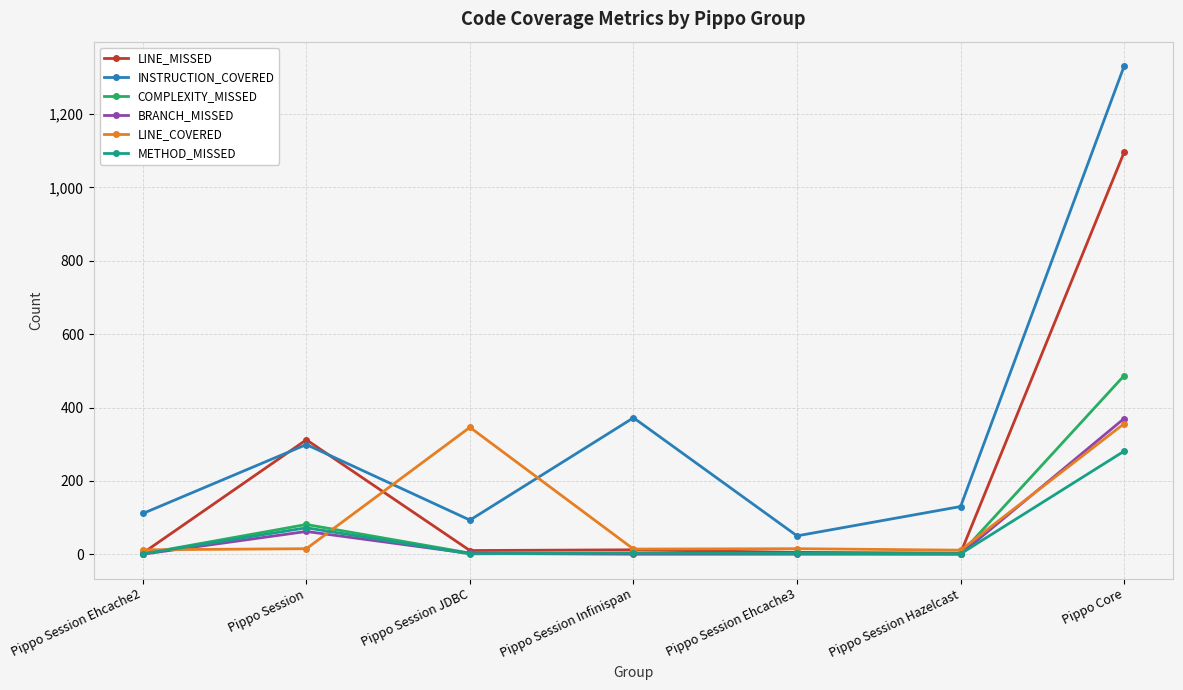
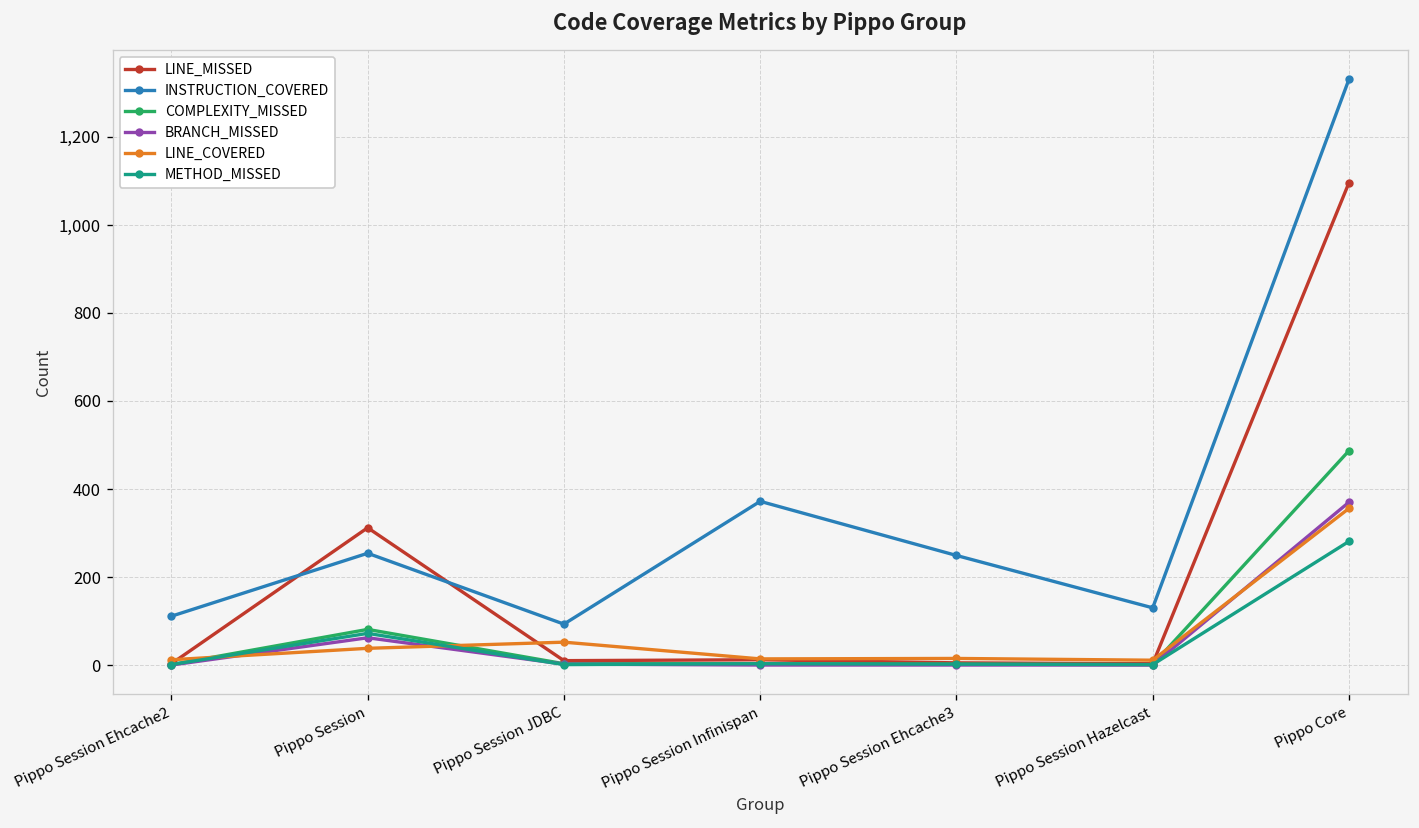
  {
    "LINE_MISSED": {
      "Pippo Session": "310",
      "Pippo Session JDBC": "10",
      "Pippo Core": "1,100"
    },
    "INSTRUCTION_COVERED": {
      "Pippo Session Ehcache2": "110",
-     "Pippo Session": "300",
+     "Pippo Session": "250",
      "Pippo Session JDBC": "90",
      "Pippo Session Infinispan": "370",
-     "Pippo Session Ehcache3": "50",
+     "Pippo Session Ehcache3": "250",
      "Pippo Session Hazelcast": "130",
      "Pippo Core": "1,330"
    },
    "BRANCH_MISSED": {
      "Pippo Session": "60",
      "Pippo Core": "370"
    },
    "LINE_COVERED": {
      "Pippo Session Ehcache2": "10",
-     "Pippo Session": "20",
-     "Pippo Session JDBC": "350",
+     "Pippo Session": "40",
+     "Pippo Session JDBC": "50",
      "Pippo Session Ehcache3": "20",
      "Pippo Session Hazelcast": "10",
      "Pippo Core": "360"
    }
  }
